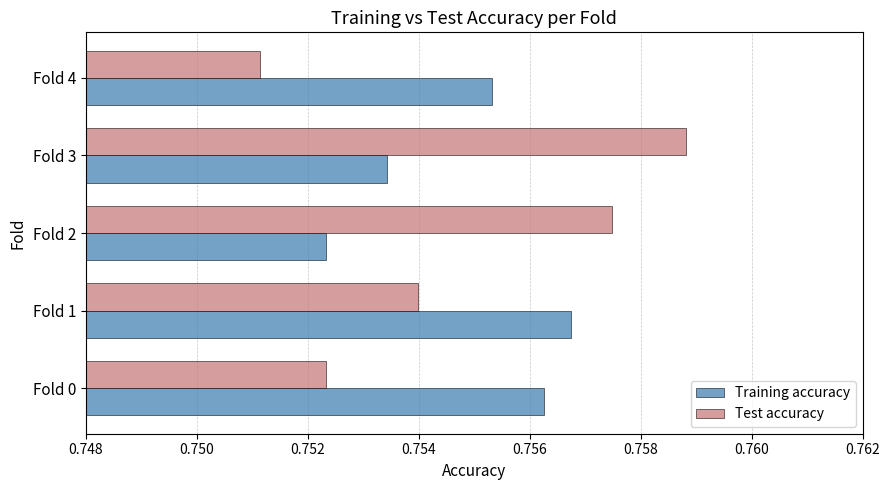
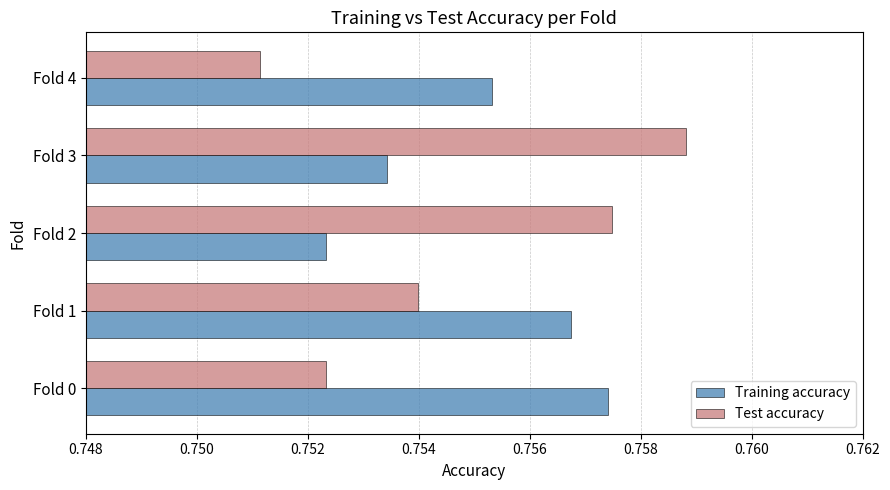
  {
    "Training accuracy": {
      "Fold 4": 0.7553,
      "Fold 3": 0.7534,
      "Fold 2": 0.7523,
      "Fold 1": 0.7567,
-     "Fold 0": 0.7563
+     "Fold 0": 0.7574
    },
    "Test accuracy": {
      "Fold 4": 0.7511,
      "Fold 3": 0.7588,
      "Fold 2": 0.7575,
      "Fold 1": 0.7540,
      "Fold 0": 0.7523
    }
  }
